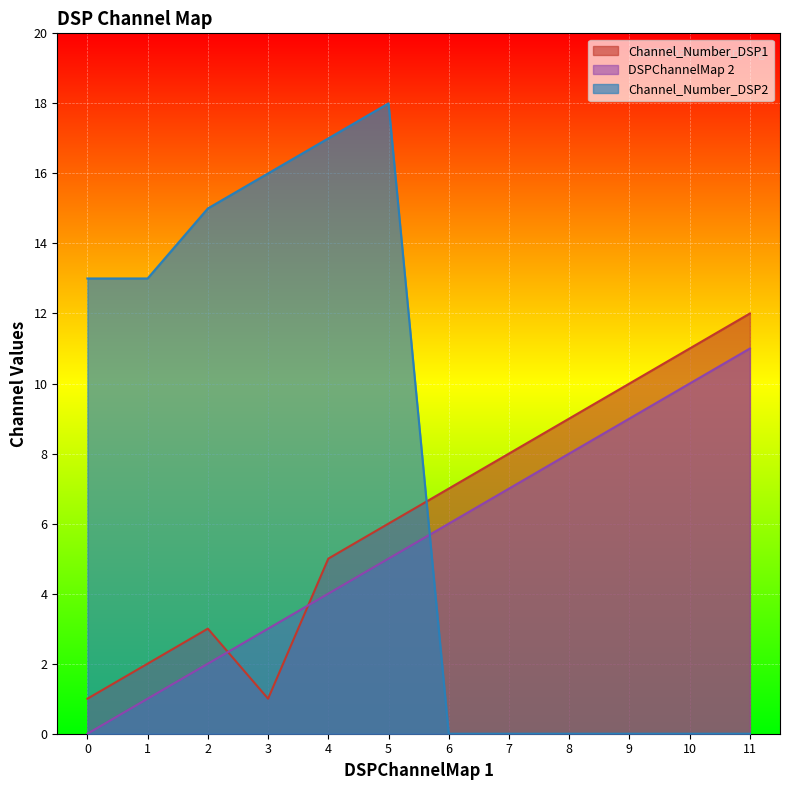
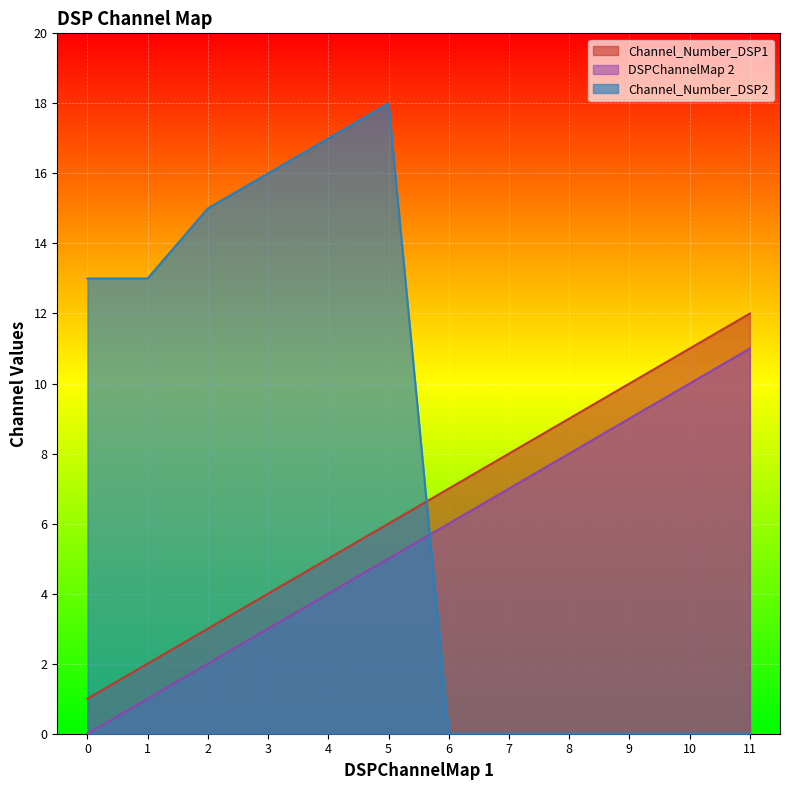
  {
    "Channel_Number_DSP1": {
      "0": 1,
      "1": 2,
      "2": 3,
-     "3": 1,
+     "3": 4,
      "4": 5,
      "5": 6,
      "6": 7,
      "7": 8,
      "8": 9,
      "9": 10,
      "10": 11,
      "11": 12
    },
    "DSPChannelMap 2": {
      "0": 0,
      "1": 1,
      "2": 2,
      "3": 3,
      "4": 4,
      "5": 5,
      "6": 6,
      "7": 7,
      "8": 8,
      "9": 9,
      "10": 10,
      "11": 11
    },
    "Channel_Number_DSP2": {
      "0": 13,
      "1": 13,
      "2": 15,
      "3": 16,
      "4": 17,
      "5": 18,
      "6": 0,
      "7": 0,
      "8": 0,
      "9": 0,
      "10": 0,
      "11": 0
    }
  }
